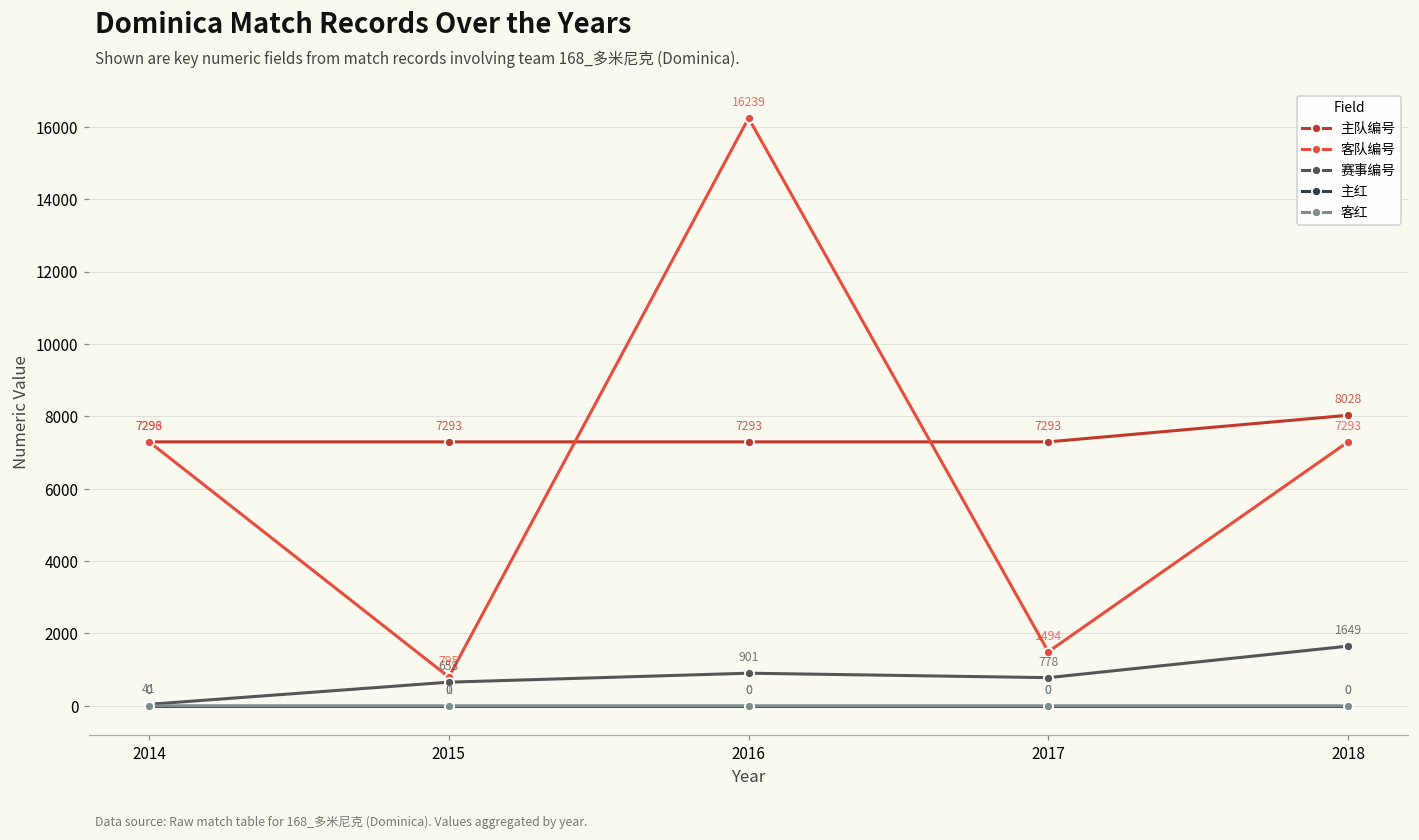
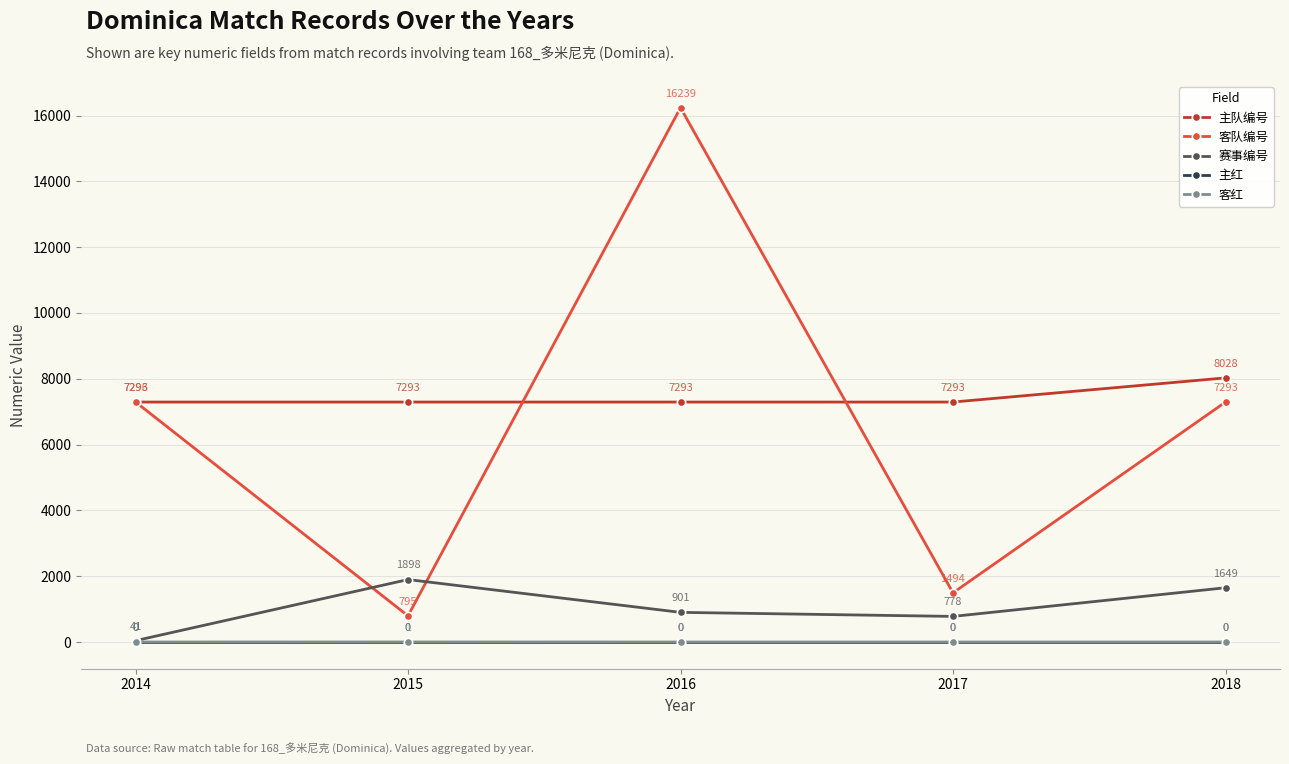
  {
    "赛事编号": {
-     "2015": 653,
+     "2015": 1898,
      "2016": 901,
      "2017": 778,
      "2018": 1649
    }
  }
